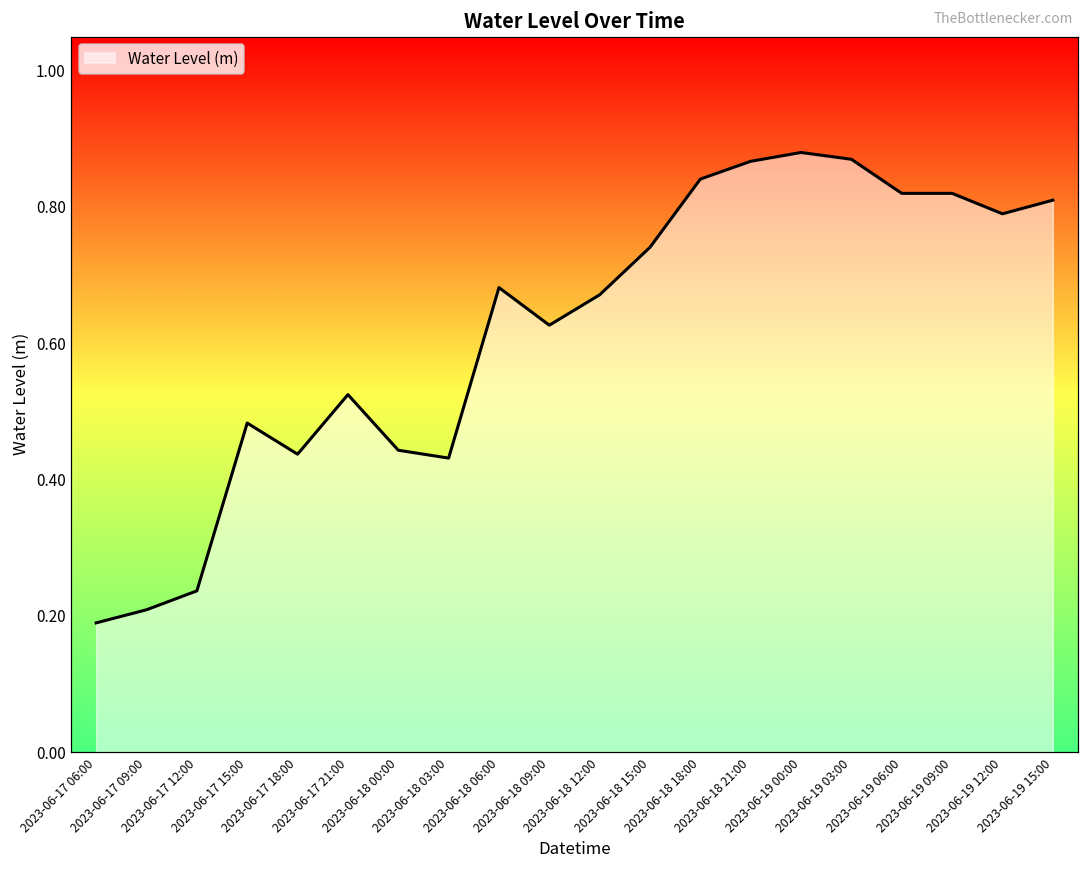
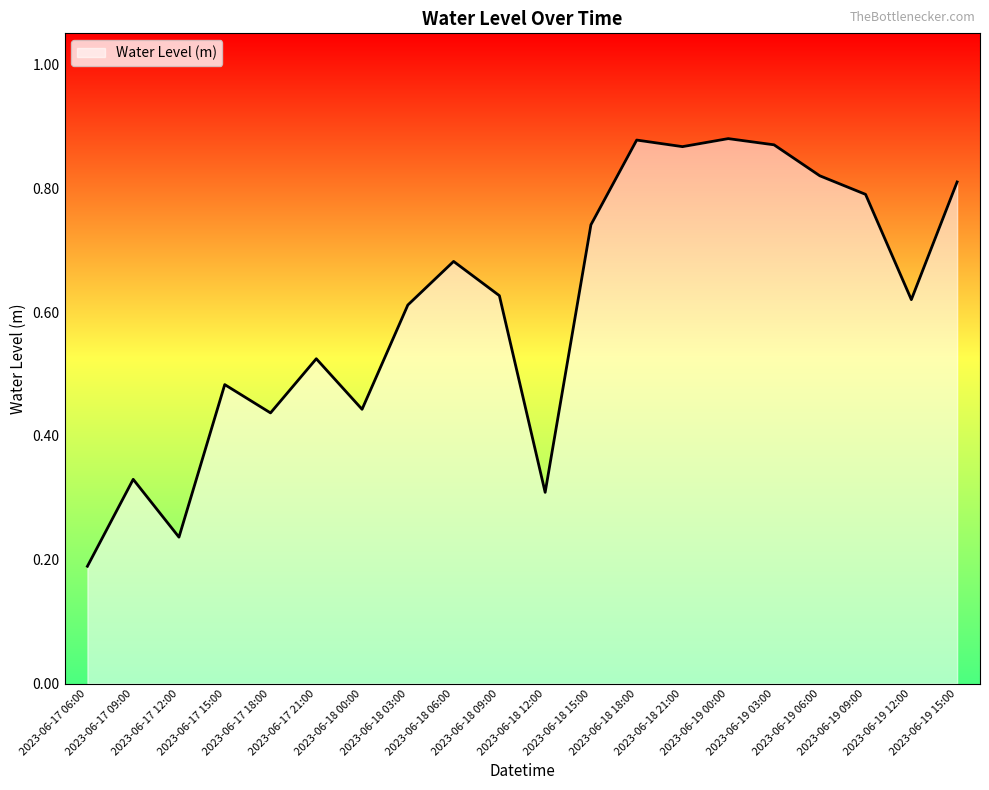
  {
    "2023-06-17 06:00": 0.19,
-   "2023-06-17 09:00": 0.21,
+   "2023-06-17 09:00": 0.33,
    "2023-06-17 12:00": 0.24,
    "2023-06-17 15:00": 0.48,
    "2023-06-17 18:00": 0.44,
    "2023-06-17 21:00": 0.52,
    "2023-06-18 00:00": 0.44,
-   "2023-06-18 03:00": 0.43,
+   "2023-06-18 03:00": 0.61,
    "2023-06-18 06:00": 0.68,
    "2023-06-18 09:00": 0.63,
-   "2023-06-18 12:00": 0.67,
+   "2023-06-18 12:00": 0.31,
    "2023-06-18 15:00": 0.74,
-   "2023-06-18 18:00": 0.84,
+   "2023-06-18 18:00": 0.88,
    "2023-06-18 21:00": 0.87,
    "2023-06-19 00:00": 0.88,
    "2023-06-19 03:00": 0.87,
    "2023-06-19 06:00": 0.82,
-   "2023-06-19 09:00": 0.82,
-   "2023-06-19 12:00": 0.79,
+   "2023-06-19 09:00": 0.79,
+   "2023-06-19 12:00": 0.62,
    "2023-06-19 15:00": 0.81
  }
